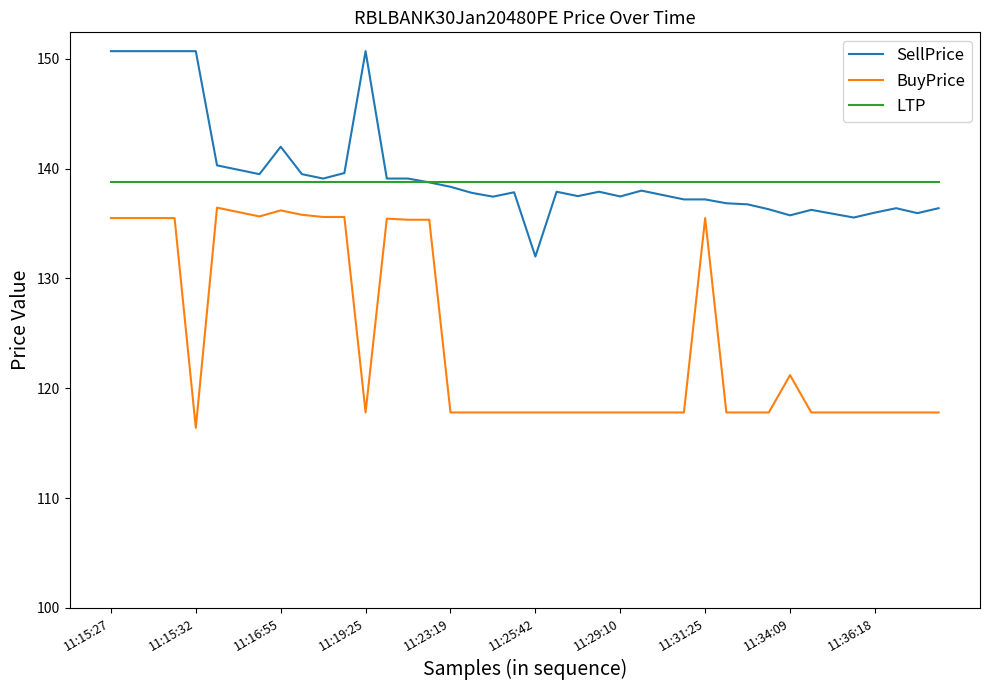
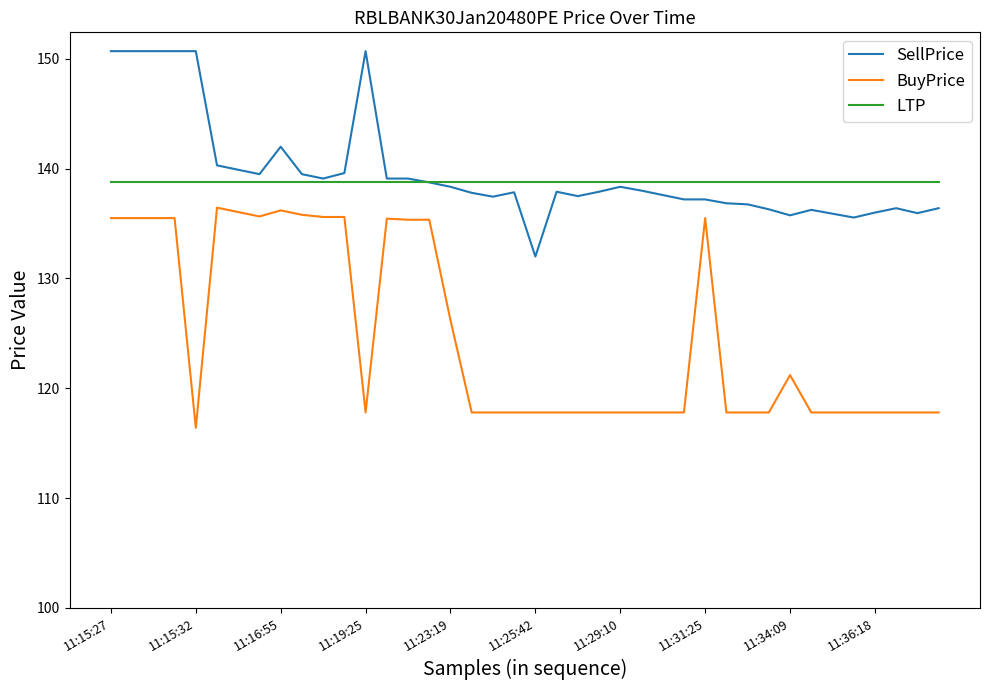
  {
    "SellPrice": {
      "11:15:32": 150.7,
      "11:16:55": 142.0,
      "11:19:25": 150.7,
      "11:23:19": 138.4,
      "11:25:42": 132.0,
-     "11:29:10": 137.5,
+     "11:29:10": 138.4,
      "11:31:25": 137.2,
      "11:34:09": 135.8,
      "11:36:18": 136.0
    },
    "BuyPrice": {
      "11:15:32": 116.4,
      "11:16:55": 136.2,
      "11:19:25": 117.8,
-     "11:23:19": 117.8,
+     "11:23:19": 126.2,
      "11:25:42": 117.8,
      "11:29:10": 117.8,
      "11:31:25": 135.5,
      "11:34:09": 121.2,
      "11:36:18": 117.8
    },
    "LTP": {
      "11:15:32": 138.8,
      "11:16:55": 138.8,
      "11:19:25": 138.8,
      "11:23:19": 138.8,
      "11:25:42": 138.8,
      "11:29:10": 138.8,
      "11:31:25": 138.8,
      "11:34:09": 138.8,
      "11:36:18": 138.8
    }
  }
